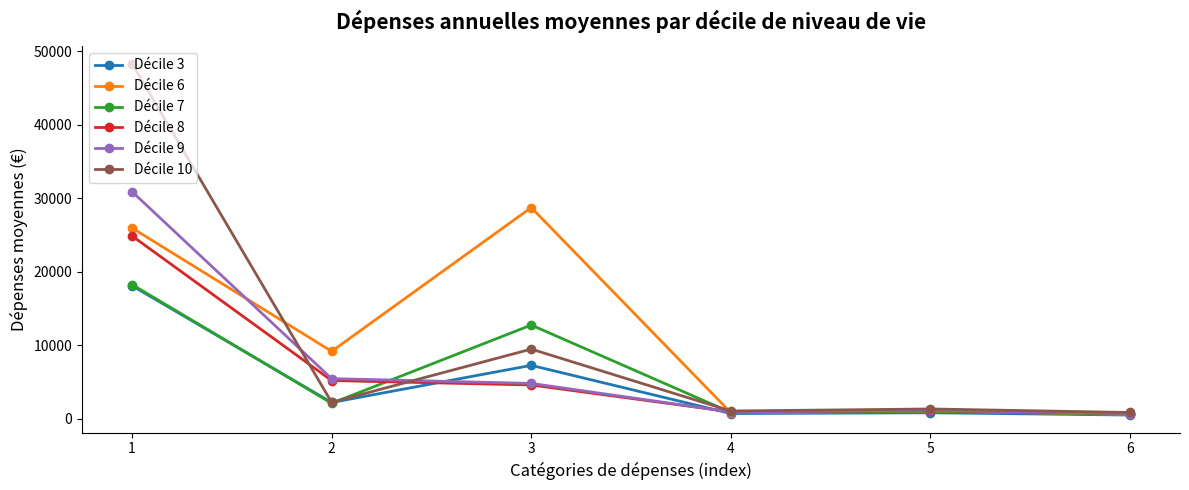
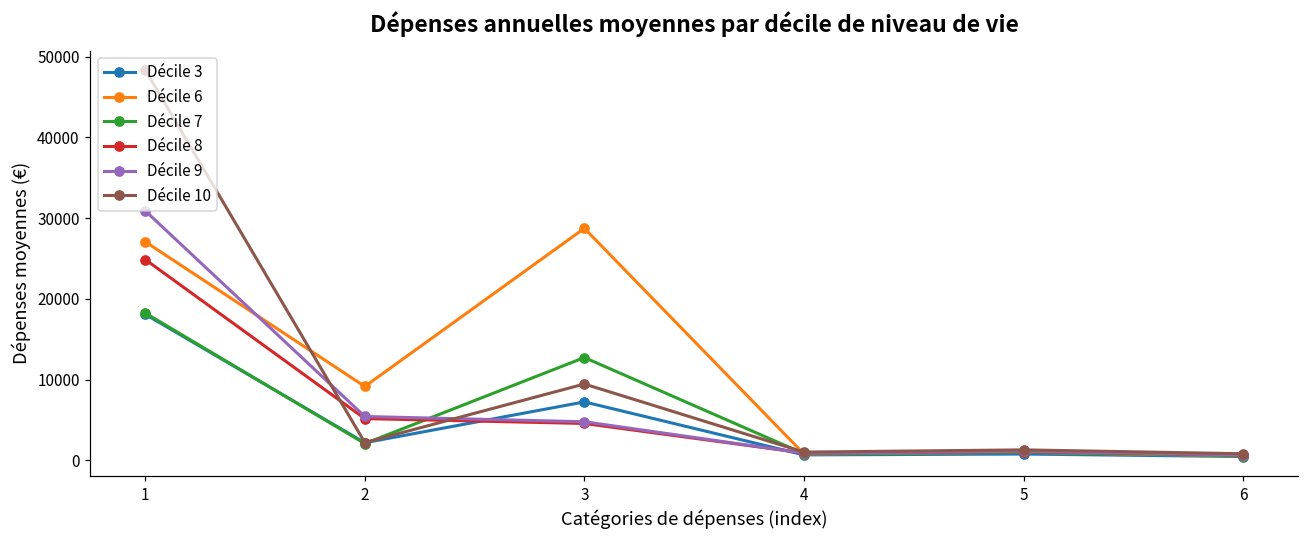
  {
    "Décile 3": {
      "3": 7000
    },
    "Décile 6": {
-     "1": 26000,
+     "1": 27000,
      "2": 9000,
      "3": 29000
    },
    "Décile 7": {
      "3": 13000
    },
    "Décile 8": {
      "1": 25000
    },
    "Décile 9": {
      "1": 31000
    },
    "Décile 10": {
      "3": 9000
    }
  }
